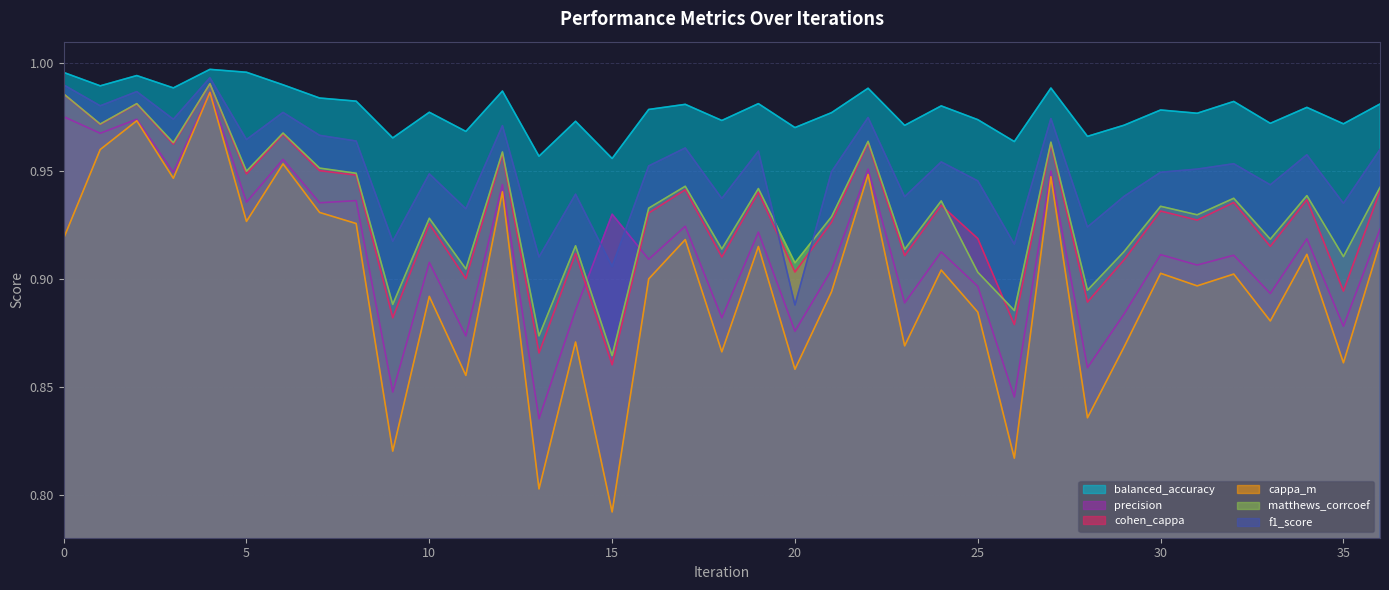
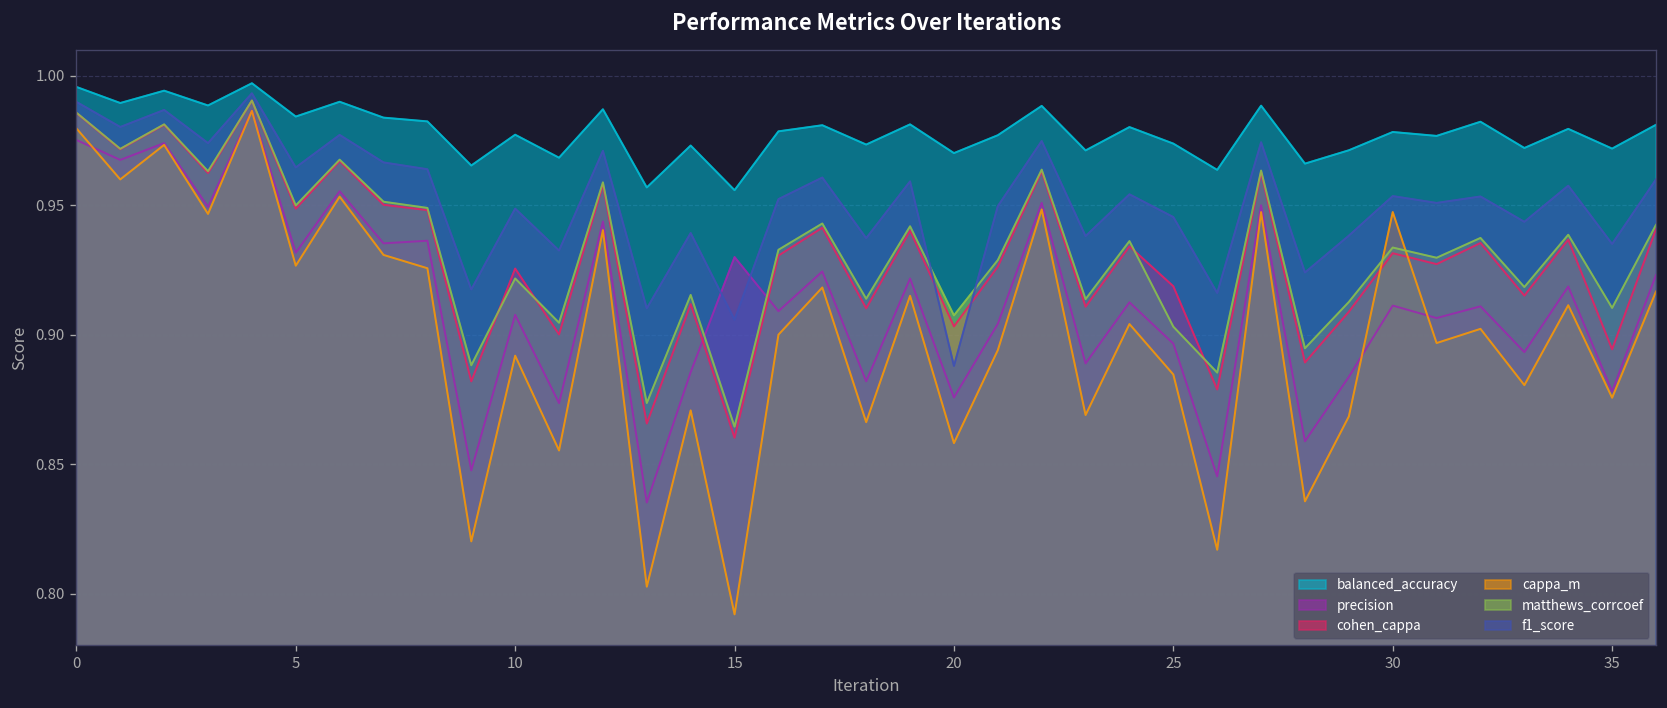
  {
    "balanced_accuracy": {
      "0": 0.996,
-     "5": 0.996,
+     "5": 0.984,
      "10": 0.977,
      "15": 0.956,
      "20": 0.970,
      "25": 0.974,
      "30": 0.978,
      "35": 0.972
    },
    "precision": {
      "0": 0.975,
-     "5": 0.936,
+     "5": 0.932,
      "10": 0.908,
      "15": 0.930,
      "20": 0.876,
      "25": 0.897,
      "30": 0.911,
      "35": 0.878
    },
    "cohen_cappa": {
      "5": 0.949,
      "10": 0.926,
      "15": 0.860,
      "20": 0.903,
      "25": 0.919,
      "30": 0.931,
      "35": 0.894
    },
    "cappa_m": {
-     "0": 0.919,
+     "0": 0.980,
      "5": 0.927,
      "10": 0.892,
      "15": 0.792,
      "20": 0.858,
      "25": 0.885,
-     "30": 0.903,
-     "35": 0.861
+     "30": 0.947,
+     "35": 0.876
    },
    "matthews_corrcoef": {
      "5": 0.950,
-     "10": 0.928,
+     "10": 0.922,
      "15": 0.864,
      "20": 0.907,
      "25": 0.903,
      "30": 0.934,
      "35": 0.910
    },
    "f1_score": {
      "0": 0.990,
      "5": 0.965,
      "10": 0.949,
      "15": 0.906,
      "20": 0.888,
      "25": 0.945,
-     "30": 0.949,
+     "30": 0.954,
      "35": 0.935
    }
  }
